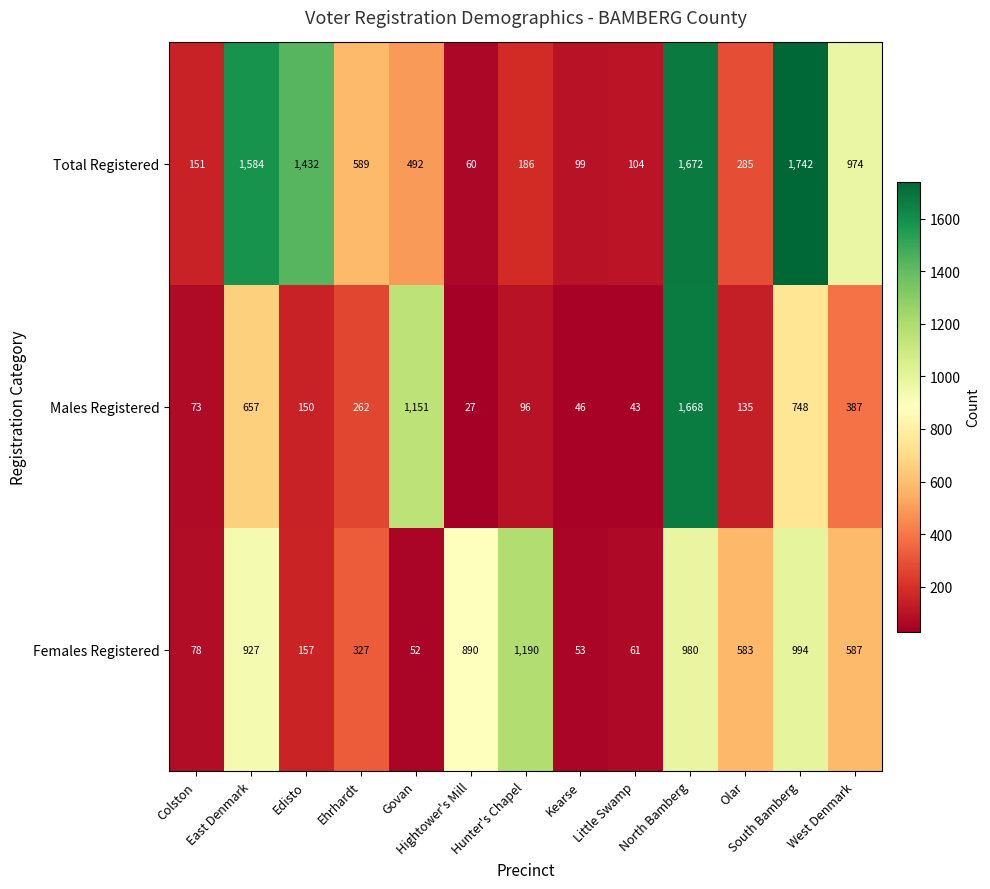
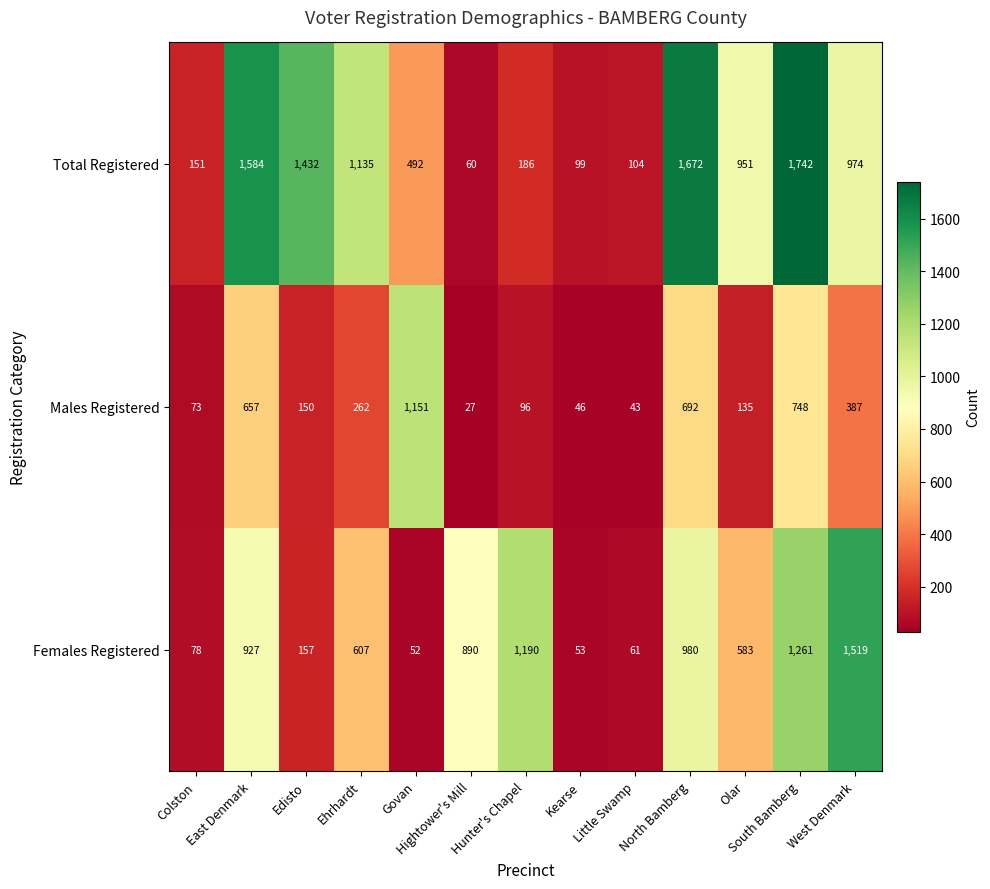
  {
    "Total Registered": {
      "Colston": "151",
      "East Denmark": "1,584",
      "Edisto": "1,432",
-     "Ehrhardt": "589",
+     "Ehrhardt": "1,135",
      "Govan": "492",
      "Hightower's Mill": "60",
      "Hunter's Chapel": "186",
      "Kearse": "99",
      "Little Swamp": "104",
      "North Bamberg": "1,672",
-     "Olar": "285",
+     "Olar": "951",
      "South Bamberg": "1,742",
      "West Denmark": "974"
    },
    "Males Registered": {
      "Colston": "73",
      "East Denmark": "657",
      "Edisto": "150",
      "Ehrhardt": "262",
      "Govan": "1,151",
      "Hightower's Mill": "27",
      "Hunter's Chapel": "96",
      "Kearse": "46",
      "Little Swamp": "43",
-     "North Bamberg": "1,668",
+     "North Bamberg": "692",
      "Olar": "135",
      "South Bamberg": "748",
      "West Denmark": "387"
    },
    "Females Registered": {
      "Colston": "78",
      "East Denmark": "927",
      "Edisto": "157",
-     "Ehrhardt": "327",
+     "Ehrhardt": "607",
      "Govan": "52",
      "Hightower's Mill": "890",
      "Hunter's Chapel": "1,190",
      "Kearse": "53",
      "Little Swamp": "61",
      "North Bamberg": "980",
      "Olar": "583",
-     "South Bamberg": "994",
-     "West Denmark": "587"
+     "South Bamberg": "1,261",
+     "West Denmark": "1,519"
    }
  }
